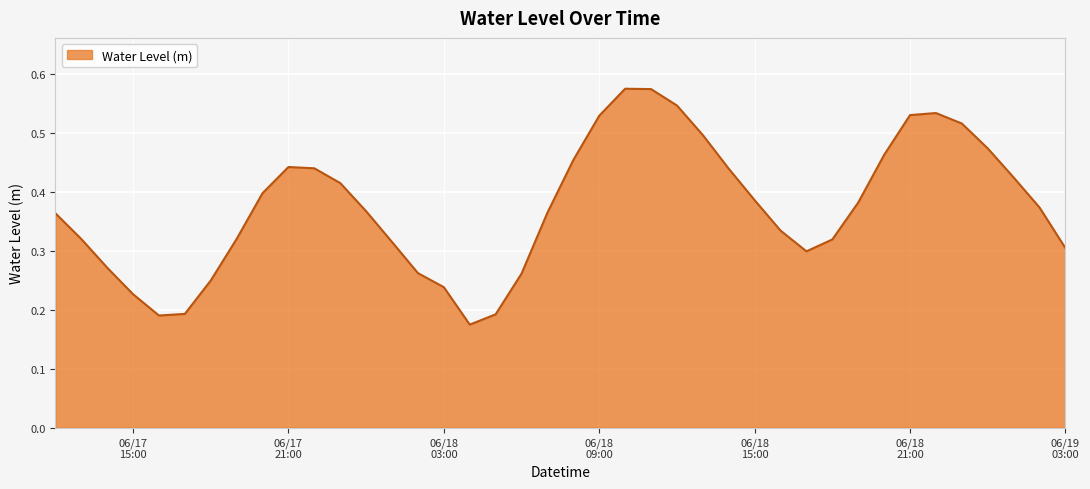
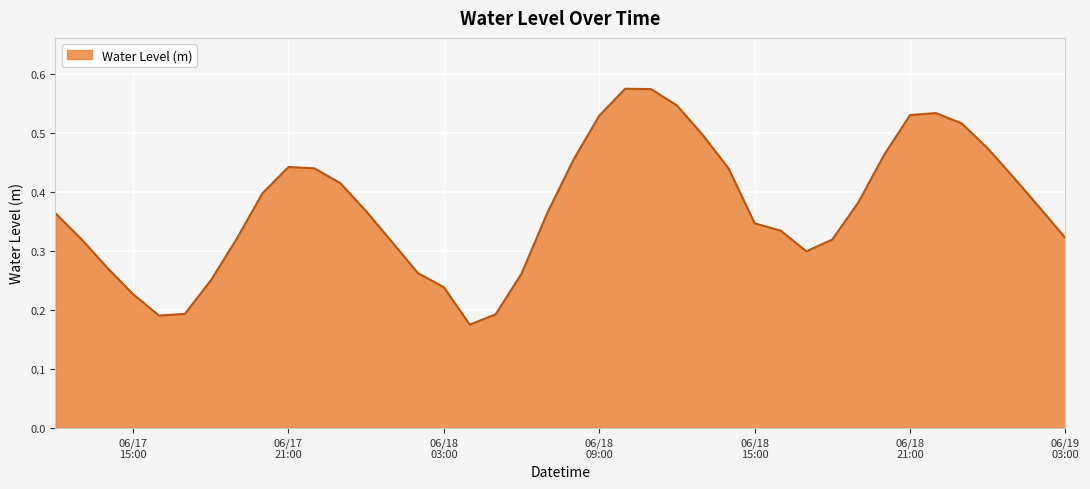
  {
    "06/17 15:00": 0.23,
    "06/17 21:00": 0.44,
    "06/18 03:00": 0.24,
    "06/18 09:00": 0.53,
-   "06/18 15:00": 0.39,
+   "06/18 15:00": 0.35,
    "06/18 21:00": 0.53,
-   "06/19 03:00": 0.30
+   "06/19 03:00": 0.32
  }
